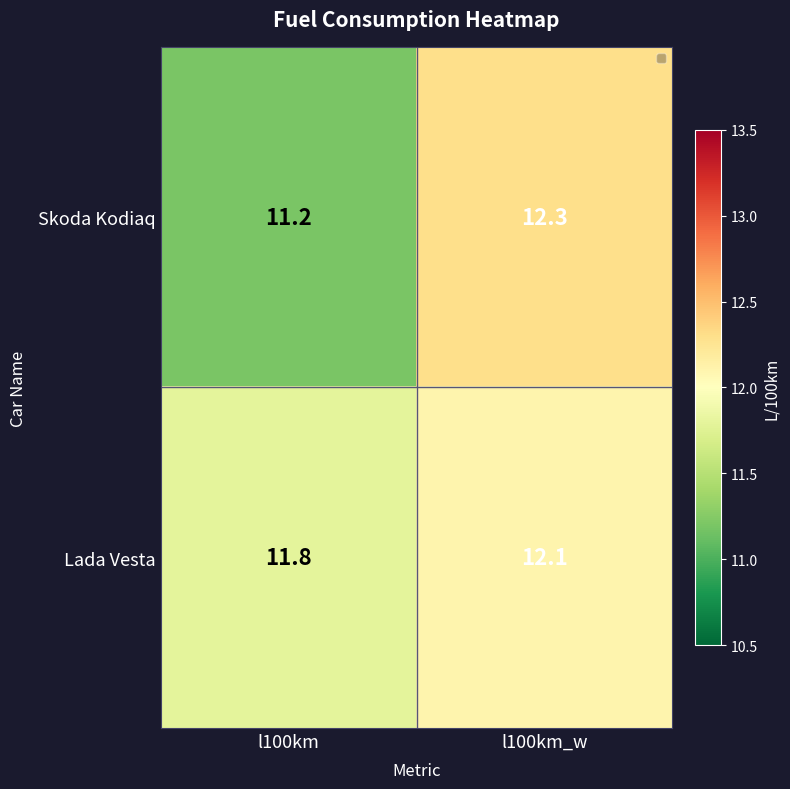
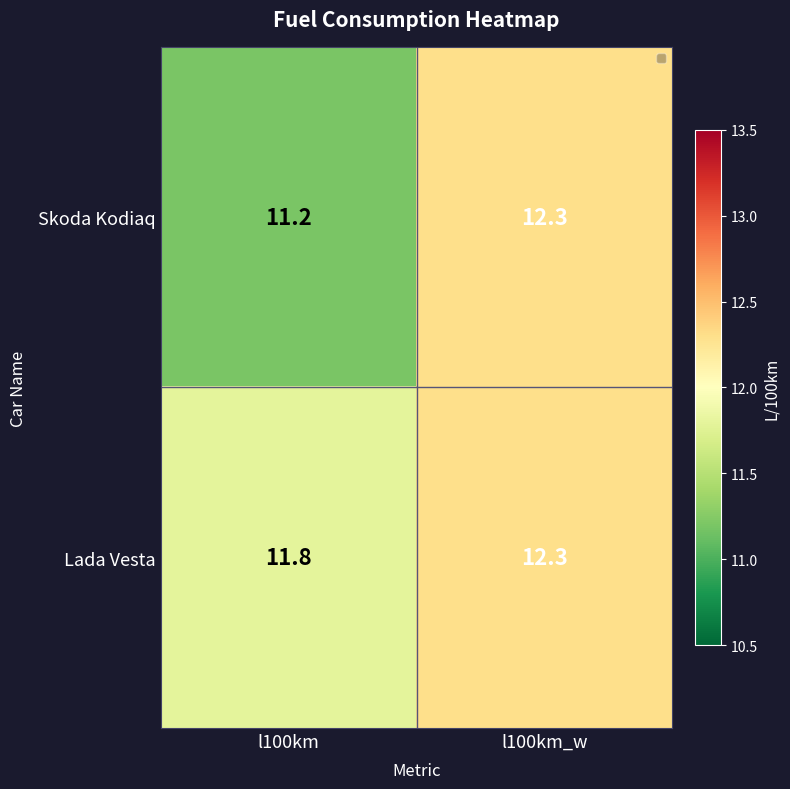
  {
    "Skoda Kodiaq": {
      "l100km": 11.2,
      "l100km_w": 12.3
    },
    "Lada Vesta": {
      "l100km": 11.8,
-     "l100km_w": 12.1
+     "l100km_w": 12.3
    }
  }
